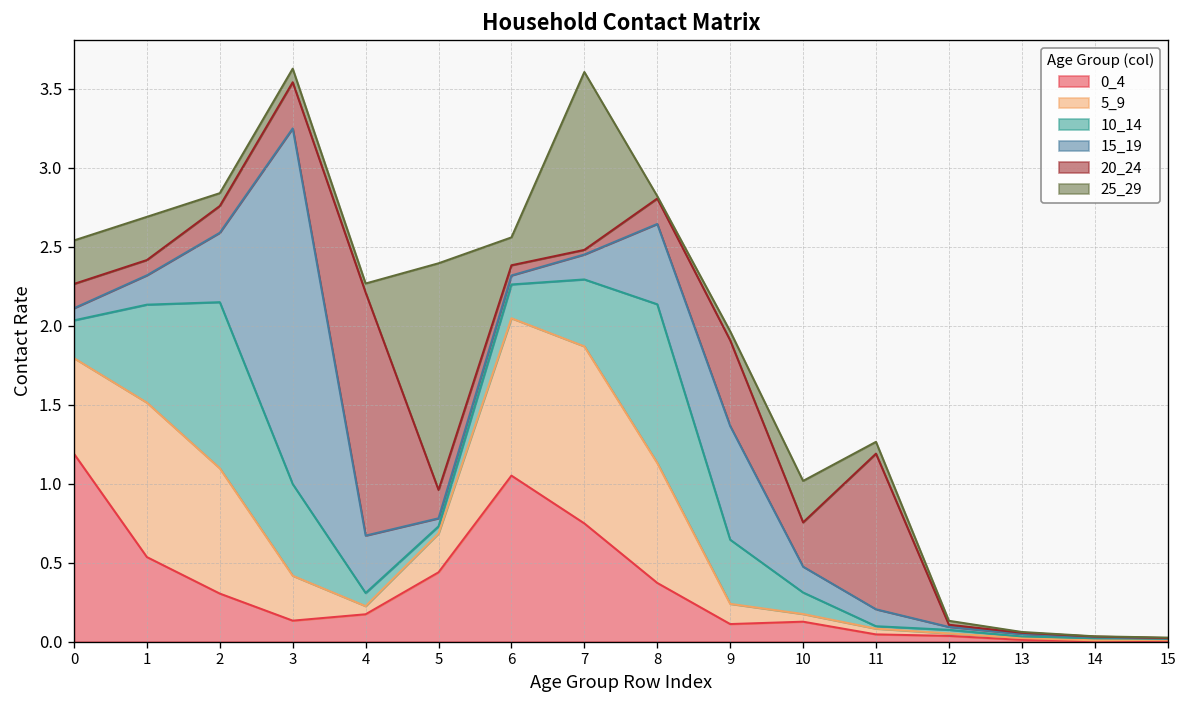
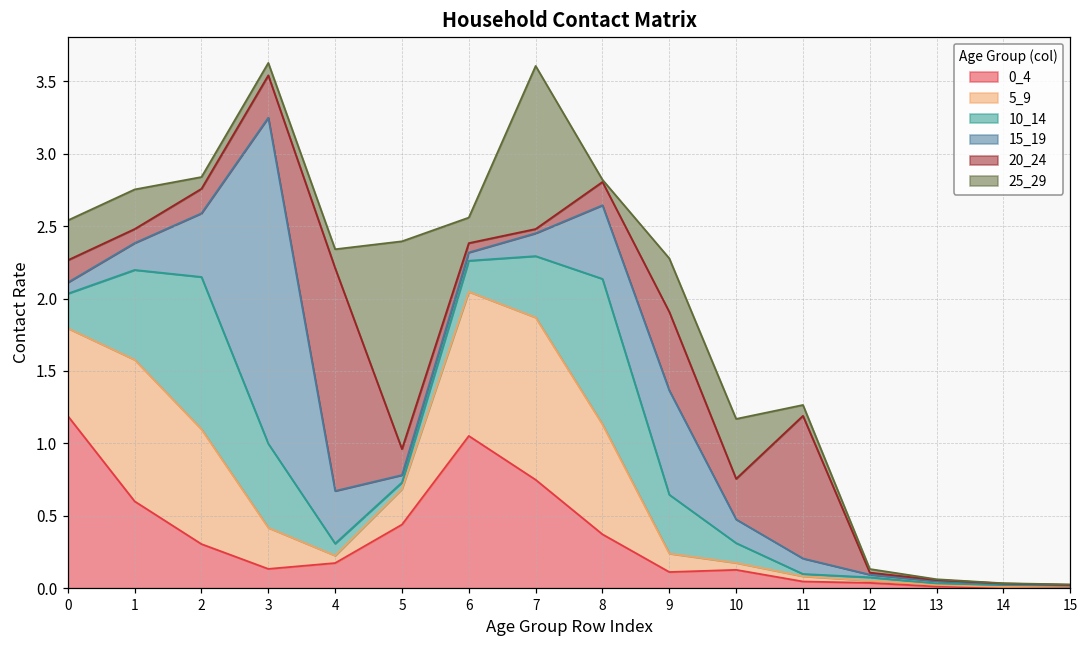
  {
    "0_4": {
      "0": 1.19,
-     "1": 0.54,
+     "1": 0.60,
      "2": 0.30,
      "3": 0.13,
      "4": 0.17,
      "5": 0.44,
      "6": 1.05,
      "7": 0.75,
      "8": 0.37,
      "9": 0.11,
      "10": 0.13,
      "11": 0.05
    },
    "5_9": {
      "0": 0.61,
      "1": 0.98,
      "2": 0.79,
      "3": 0.28,
      "4": 0.05,
      "5": 0.25,
      "6": 1.00,
      "7": 1.12,
      "8": 0.76,
      "9": 0.13,
      "10": 0.05
    },
    "20_24": {
      "0": 0.15,
      "1": 0.10,
      "2": 0.17,
      "3": 0.29,
      "4": 1.54,
      "5": 0.18,
      "6": 0.06,
      "7": 0.03,
      "9": 0.54,
      "10": 0.28,
      "11": 0.99
    },
    "25_29": {
      "0": 0.28,
      "1": 0.27,
      "2": 0.08,
      "3": 0.09,
-     "4": 0.06,
+     "4": 0.13,
      "5": 1.43,
      "6": 0.18,
      "7": 1.13,
-     "9": 0.06,
-     "10": 0.26,
+     "9": 0.37,
+     "10": 0.41,
      "11": 0.07,
      "12": 0.02
    }
  }
